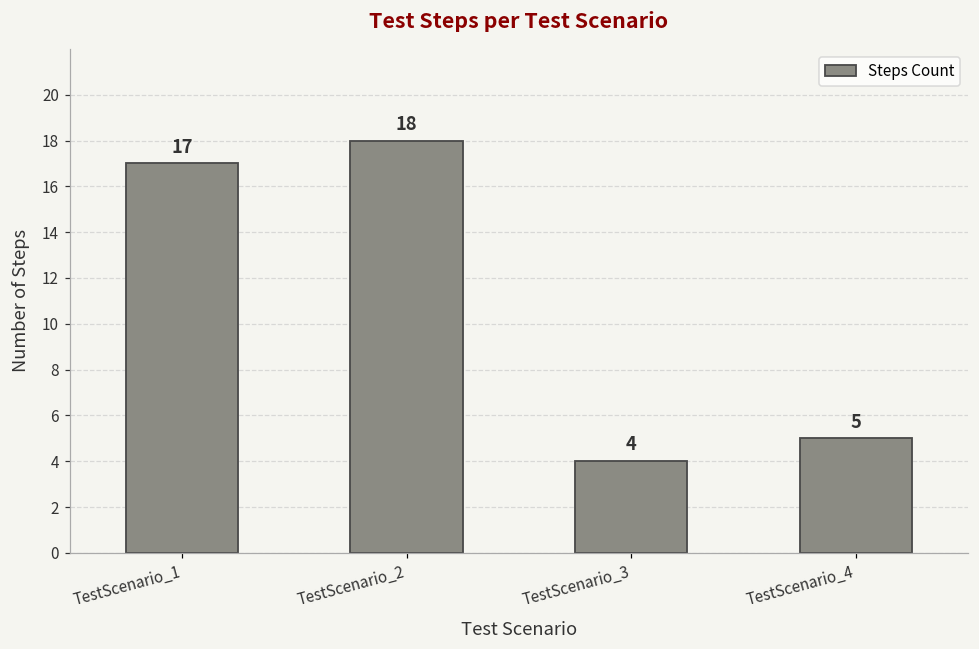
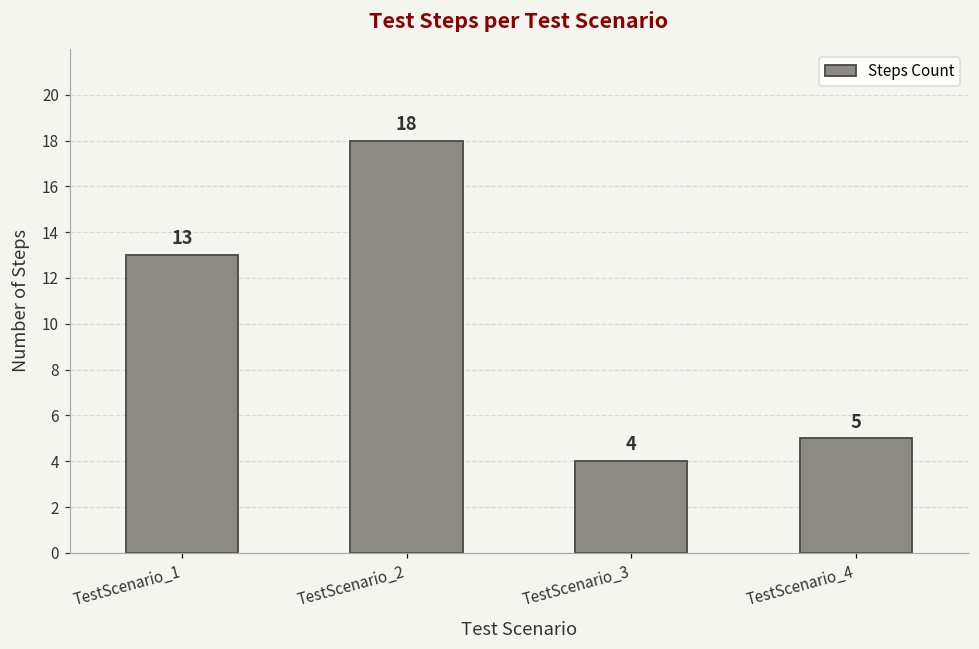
  {
-   "TestScenario_1": 17,
+   "TestScenario_1": 13,
    "TestScenario_2": 18,
    "TestScenario_3": 4,
    "TestScenario_4": 5
  }
